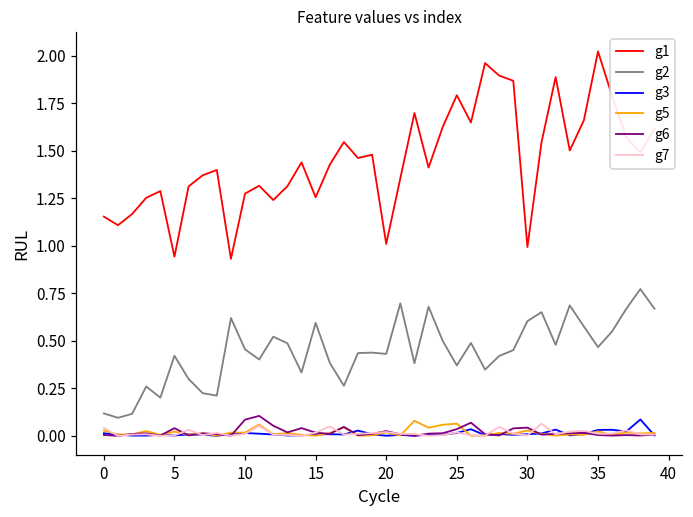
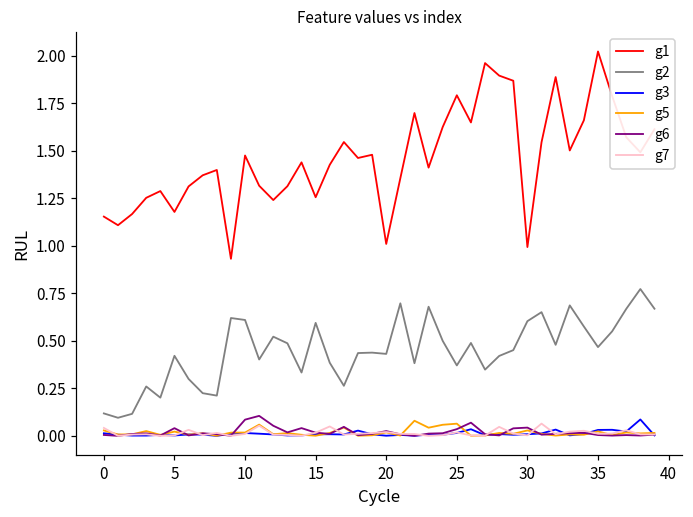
  {
    "g1": {
      "0": 1.15,
-     "5": 0.94,
-     "10": 1.27,
+     "5": 1.18,
+     "10": 1.47,
      "15": 1.25,
      "20": 1.01,
      "25": 1.79,
      "30": 0.99,
      "35": 2.02
    },
    "g2": {
      "0": 0.12,
      "5": 0.42,
-     "10": 0.45,
+     "10": 0.61,
      "15": 0.59,
      "20": 0.43,
      "25": 0.37,
      "30": 0.60,
      "35": 0.47
    },
    "g3": {
      "20": 0.00
    },
    "g5": {
      "5": 0.02,
      "25": 0.06,
      "30": 0.03
    },
    "g6": {
      "5": 0.04,
      "10": 0.09,
      "25": 0.04,
      "30": 0.04
    }
  }
